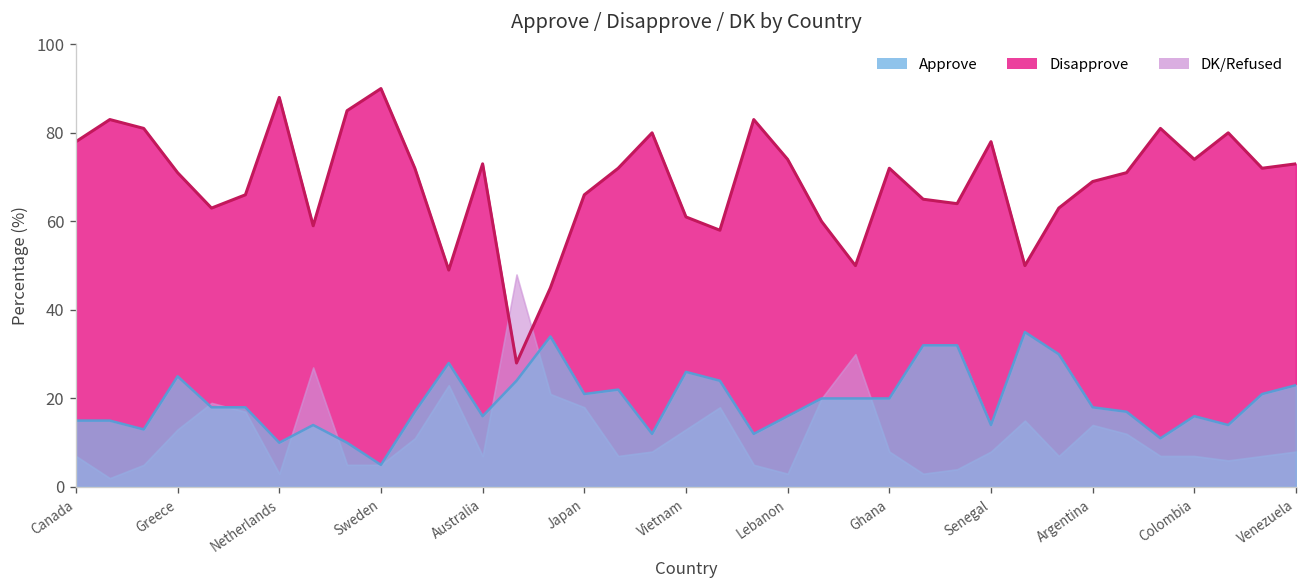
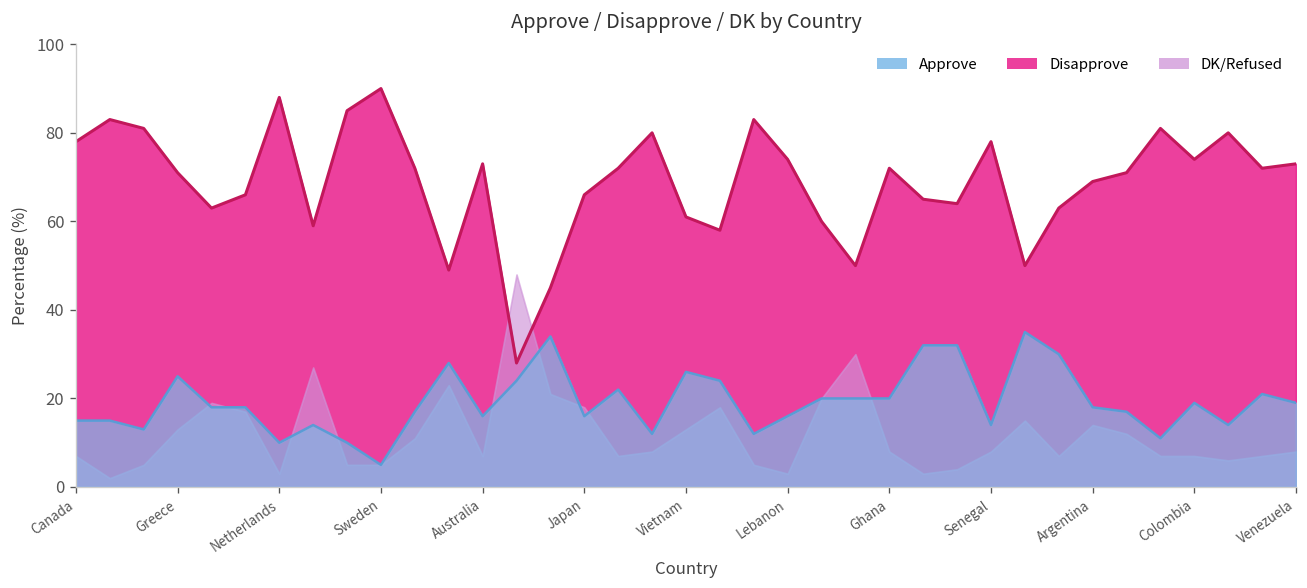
  {
    "Disapprove": {
      "Canada": 78,
      "Greece": 71,
      "Netherlands": 88,
      "Sweden": 90,
      "Australia": 73,
      "Japan": 66,
      "Vietnam": 61,
      "Lebanon": 74,
      "Ghana": 72,
      "Senegal": 78,
      "Argentina": 69,
      "Colombia": 74,
      "Venezuela": 73
    },
    "DK/Refused": {
      "Canada": 7,
      "Greece": 13,
      "Netherlands": 3,
      "Australia": 7,
      "Japan": 18,
      "Vietnam": 13,
      "Lebanon": 3,
      "Ghana": 8,
      "Senegal": 8,
      "Argentina": 14,
      "Colombia": 7,
      "Venezuela": 8
    },
    "Approve": {
      "Canada": 15,
      "Greece": 25,
      "Netherlands": 10,
      "Australia": 16,
-     "Japan": 21,
+     "Japan": 16,
      "Vietnam": 26,
      "Lebanon": 16,
      "Ghana": 20,
      "Senegal": 14,
      "Argentina": 18,
-     "Colombia": 16,
-     "Venezuela": 23
+     "Colombia": 19,
+     "Venezuela": 19
    }
  }
